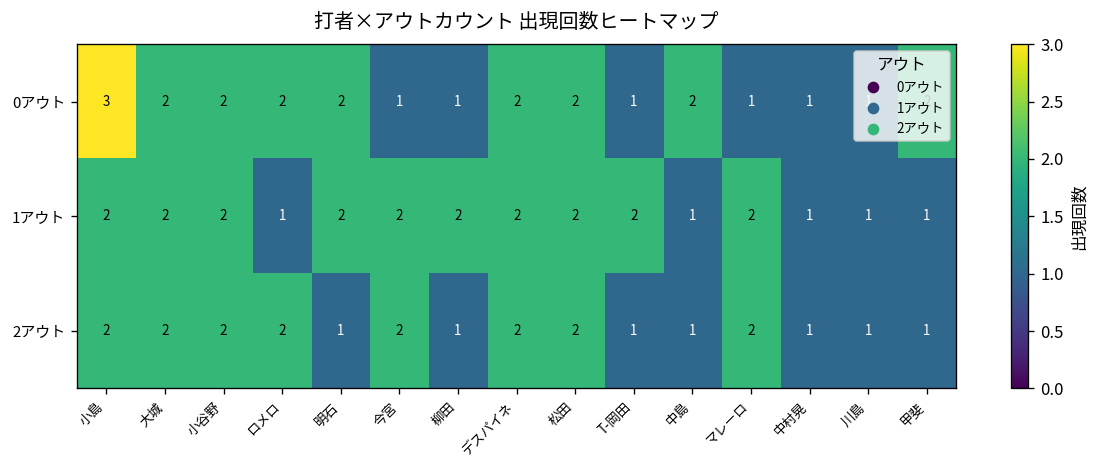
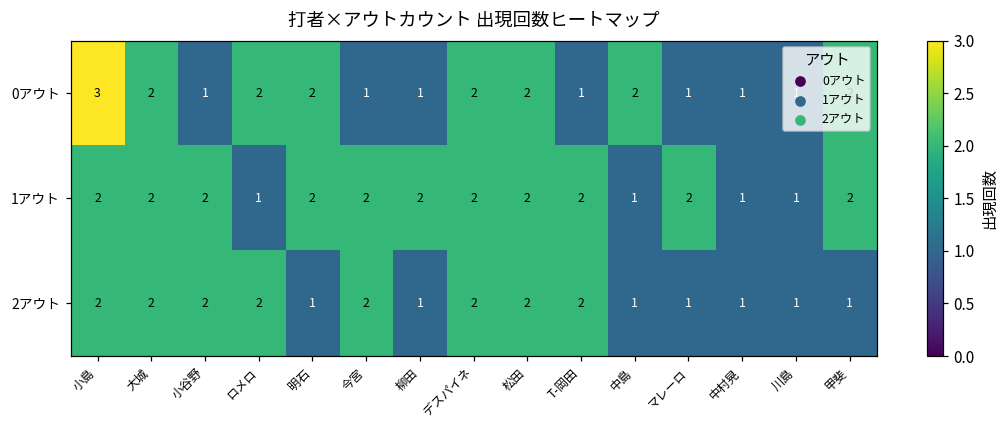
  {
    "0アウト": {
      "小島": 3,
      "大城": 2,
-     "小谷野": 2,
+     "小谷野": 1,
      "ロメロ": 2,
      "明石": 2,
      "今宮": 1,
      "柳田": 1,
      "デスパイネ": 2,
      "松田": 2,
      "T-岡田": 1,
      "中島": 2,
      "マレーロ": 1,
      "中村晃": 1
    },
    "1アウト": {
      "小島": 2,
      "大城": 2,
      "小谷野": 2,
      "ロメロ": 1,
      "明石": 2,
      "今宮": 2,
      "柳田": 2,
      "デスパイネ": 2,
      "松田": 2,
      "T-岡田": 2,
      "中島": 1,
      "マレーロ": 2,
      "中村晃": 1,
      "川島": 1,
-     "甲斐": 1
+     "甲斐": 2
    },
    "2アウト": {
      "小島": 2,
      "大城": 2,
      "小谷野": 2,
      "ロメロ": 2,
      "明石": 1,
      "今宮": 2,
      "柳田": 1,
      "デスパイネ": 2,
      "松田": 2,
-     "T-岡田": 1,
+     "T-岡田": 2,
      "中島": 1,
-     "マレーロ": 2,
+     "マレーロ": 1,
      "中村晃": 1,
      "川島": 1,
      "甲斐": 1
    }
  }
